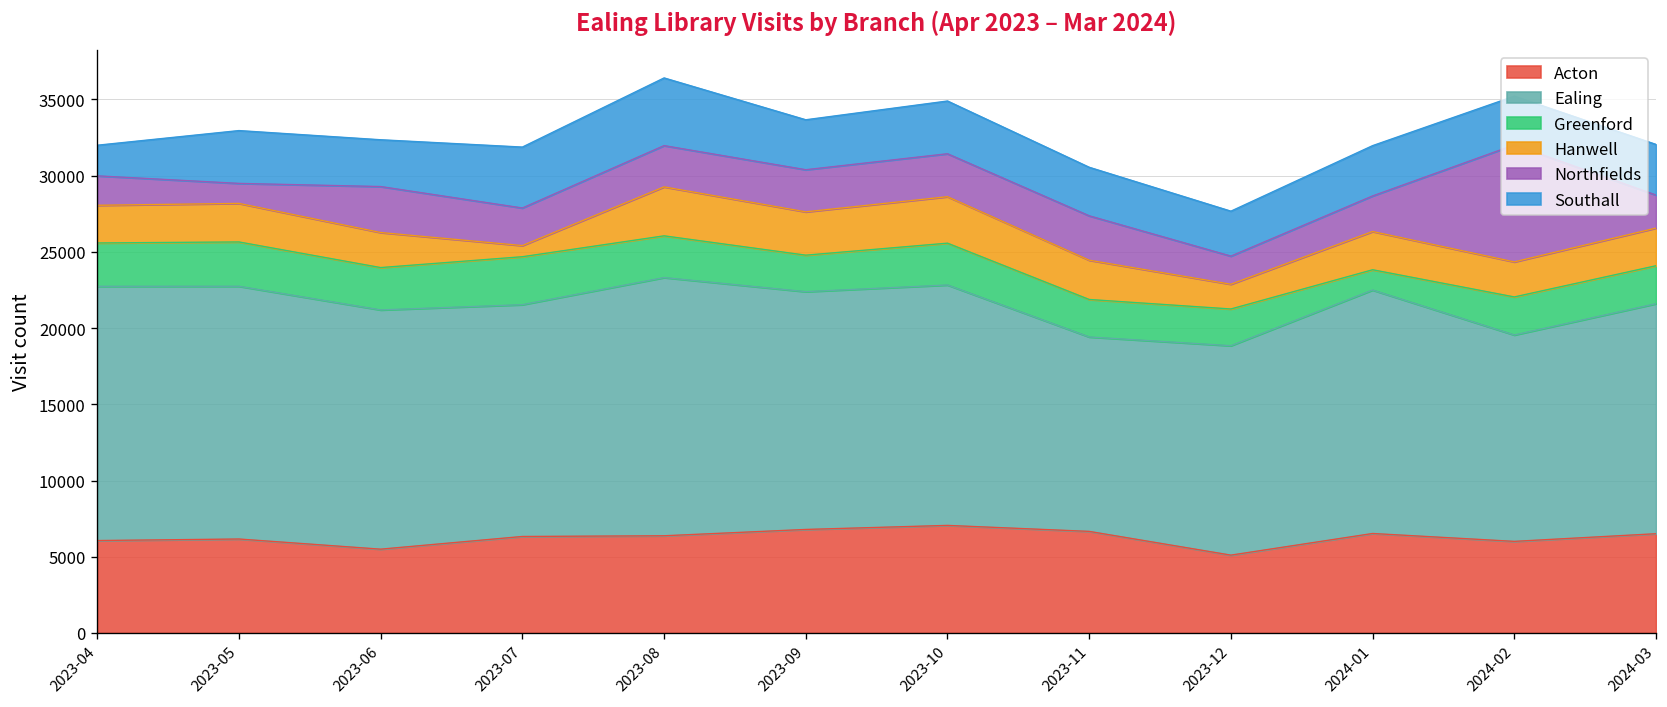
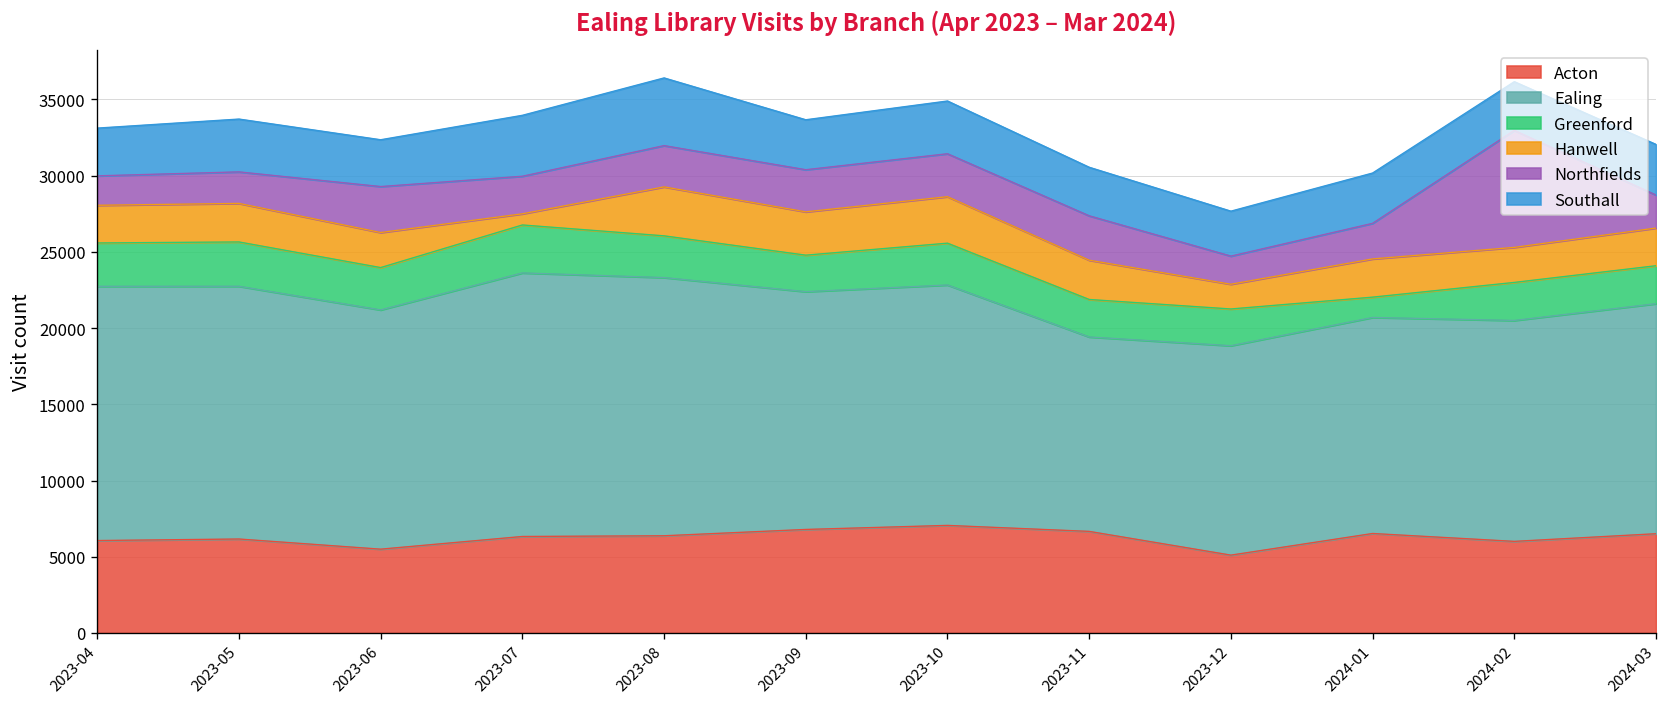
  {
    "Acton": {
      "2023-04": 6100,
      "2023-05": 6200,
      "2023-06": 5500,
      "2023-07": 6300,
      "2023-08": 6400,
      "2023-09": 6800,
      "2023-10": 7100,
      "2023-11": 6700,
      "2023-12": 5100,
      "2024-01": 6500,
      "2024-02": 6000,
      "2024-03": 6500
    },
    "Ealing": {
      "2023-04": 16700,
      "2023-05": 16600,
      "2023-06": 15700,
-     "2023-07": 15200,
+     "2023-07": 17300,
      "2023-08": 16900,
      "2023-09": 15600,
      "2023-10": 15800,
      "2023-11": 12800,
      "2023-12": 13700,
-     "2024-01": 16000,
-     "2024-02": 13500,
+     "2024-01": 14200,
+     "2024-02": 14500,
      "2024-03": 15100
    },
    "Greenford": {
      "2023-04": 2800,
      "2023-05": 2900,
      "2023-06": 2800,
      "2023-07": 3100,
      "2023-08": 2700,
      "2023-09": 2400,
      "2023-10": 2700,
      "2023-11": 2500,
      "2023-12": 2400,
      "2024-01": 1300,
      "2024-02": 2500,
      "2024-03": 2500
    },
    "Hanwell": {
      "2023-04": 2500,
      "2023-05": 2500,
      "2023-06": 2300,
      "2023-07": 700,
      "2023-08": 3200,
      "2023-09": 2800,
      "2023-10": 3000,
      "2023-11": 2600,
      "2023-12": 1600,
      "2024-01": 2500,
      "2024-02": 2300,
      "2024-03": 2500
    },
    "Northfields": {
      "2023-04": 1900,
-     "2023-05": 1300,
+     "2023-05": 2100,
      "2023-06": 3000,
      "2023-07": 2500,
      "2023-08": 2700,
      "2023-09": 2800,
      "2023-10": 2800,
      "2023-11": 2900,
      "2023-12": 1800,
      "2024-01": 2300,
      "2024-03": 2200
    },
    "Southall": {
-     "2023-04": 2000,
+     "2023-04": 3100,
      "2023-05": 3500,
      "2023-06": 3100,
      "2023-07": 4000,
      "2023-08": 4400,
      "2023-09": 3300,
      "2023-10": 3500,
      "2023-11": 3200,
      "2023-12": 2900,
      "2024-01": 3300,
      "2024-03": 3300
    }
  }
